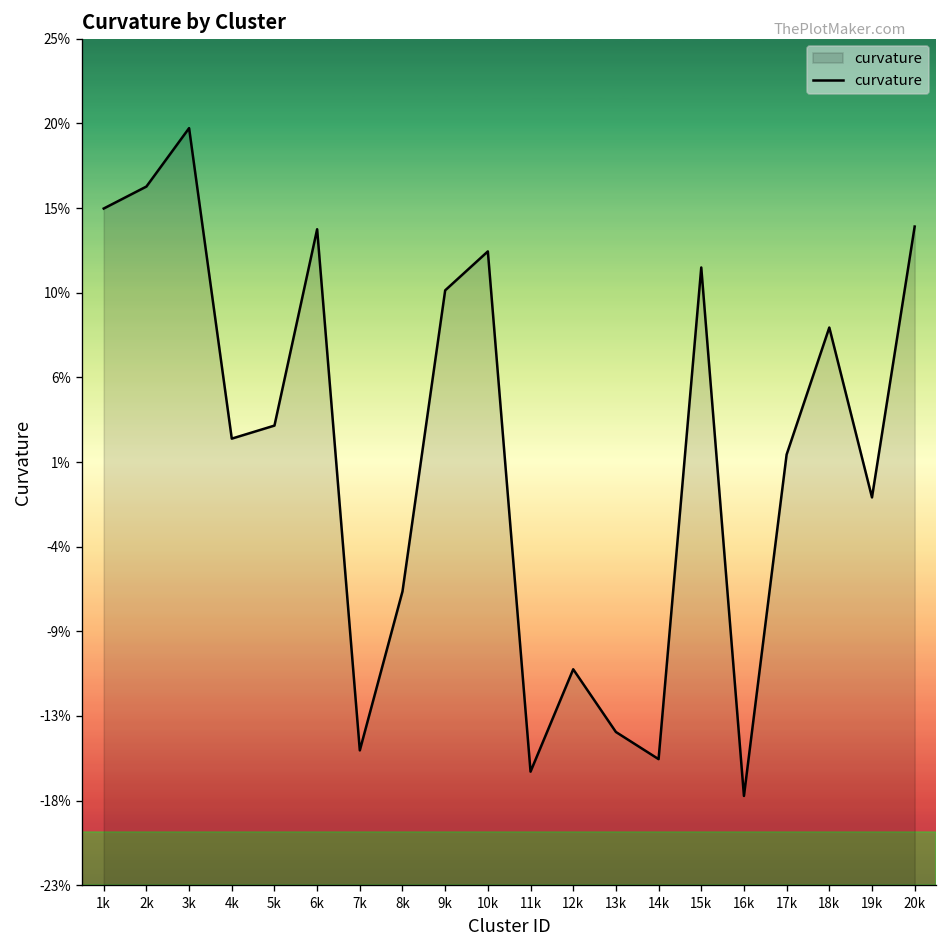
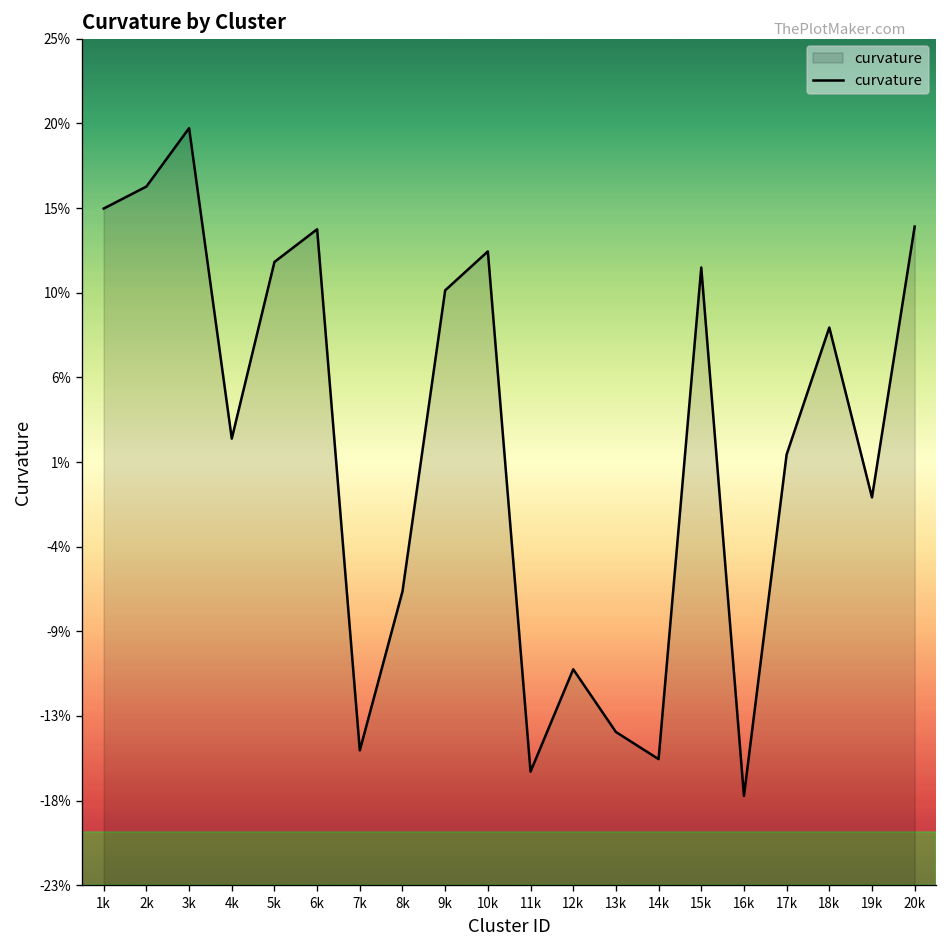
  {
    "1k": "15.2%",
    "2k": "16.4%",
    "3k": "19.7%",
    "4k": "2.3%",
-   "5k": "3.0%",
+   "5k": "12.2%",
    "6k": "14.0%",
    "7k": "-15.2%",
    "8k": "-6.3%",
    "9k": "10.6%",
    "10k": "12.8%",
    "11k": "-16.4%",
    "12k": "-10.6%",
    "13k": "-14.1%",
    "14k": "-15.7%",
    "15k": "11.9%",
    "16k": "-17.7%",
    "17k": "1.4%",
    "18k": "8.5%",
    "19k": "-1.0%",
    "20k": "14.2%"
  }
